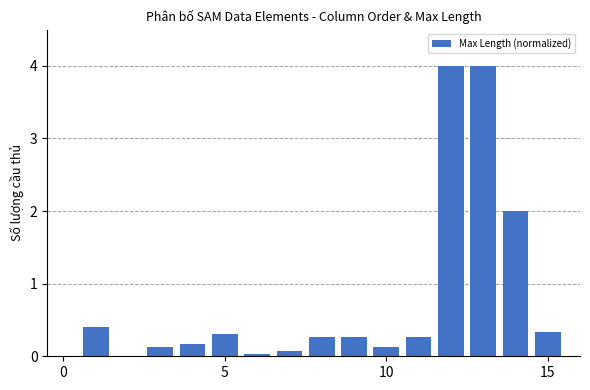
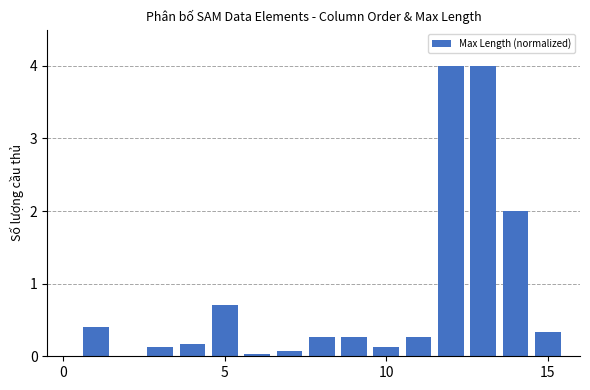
  {
-   "5": 0.3,
+   "5": 0.7,
    "10": 0.1,
    "15": 0.3
  }
